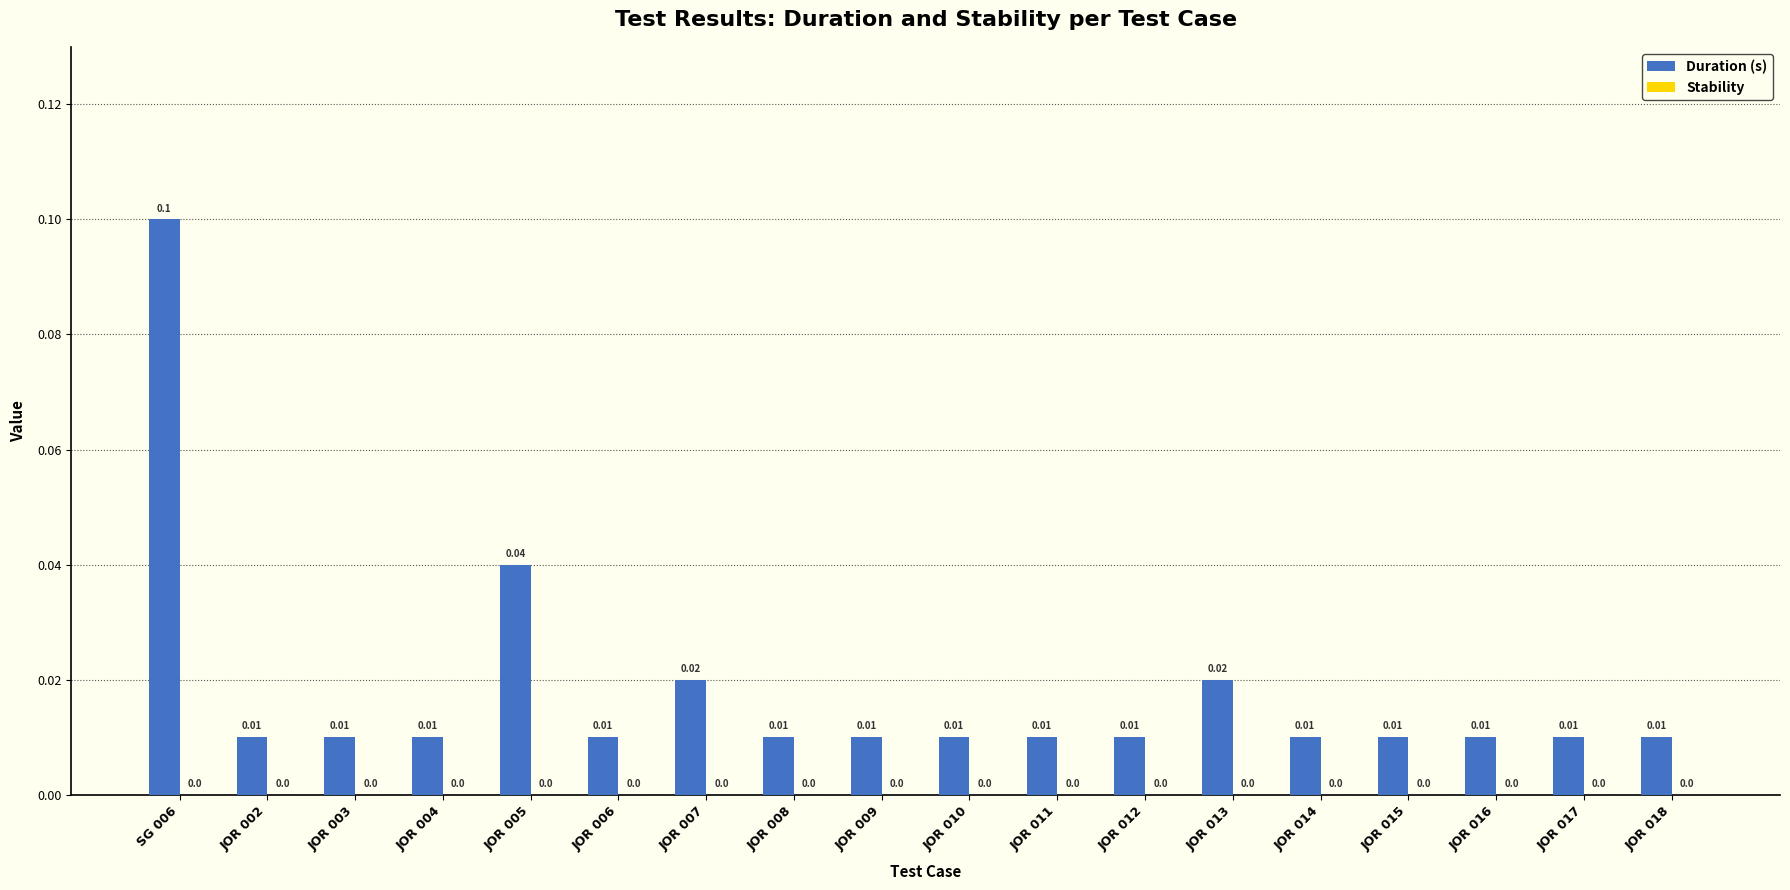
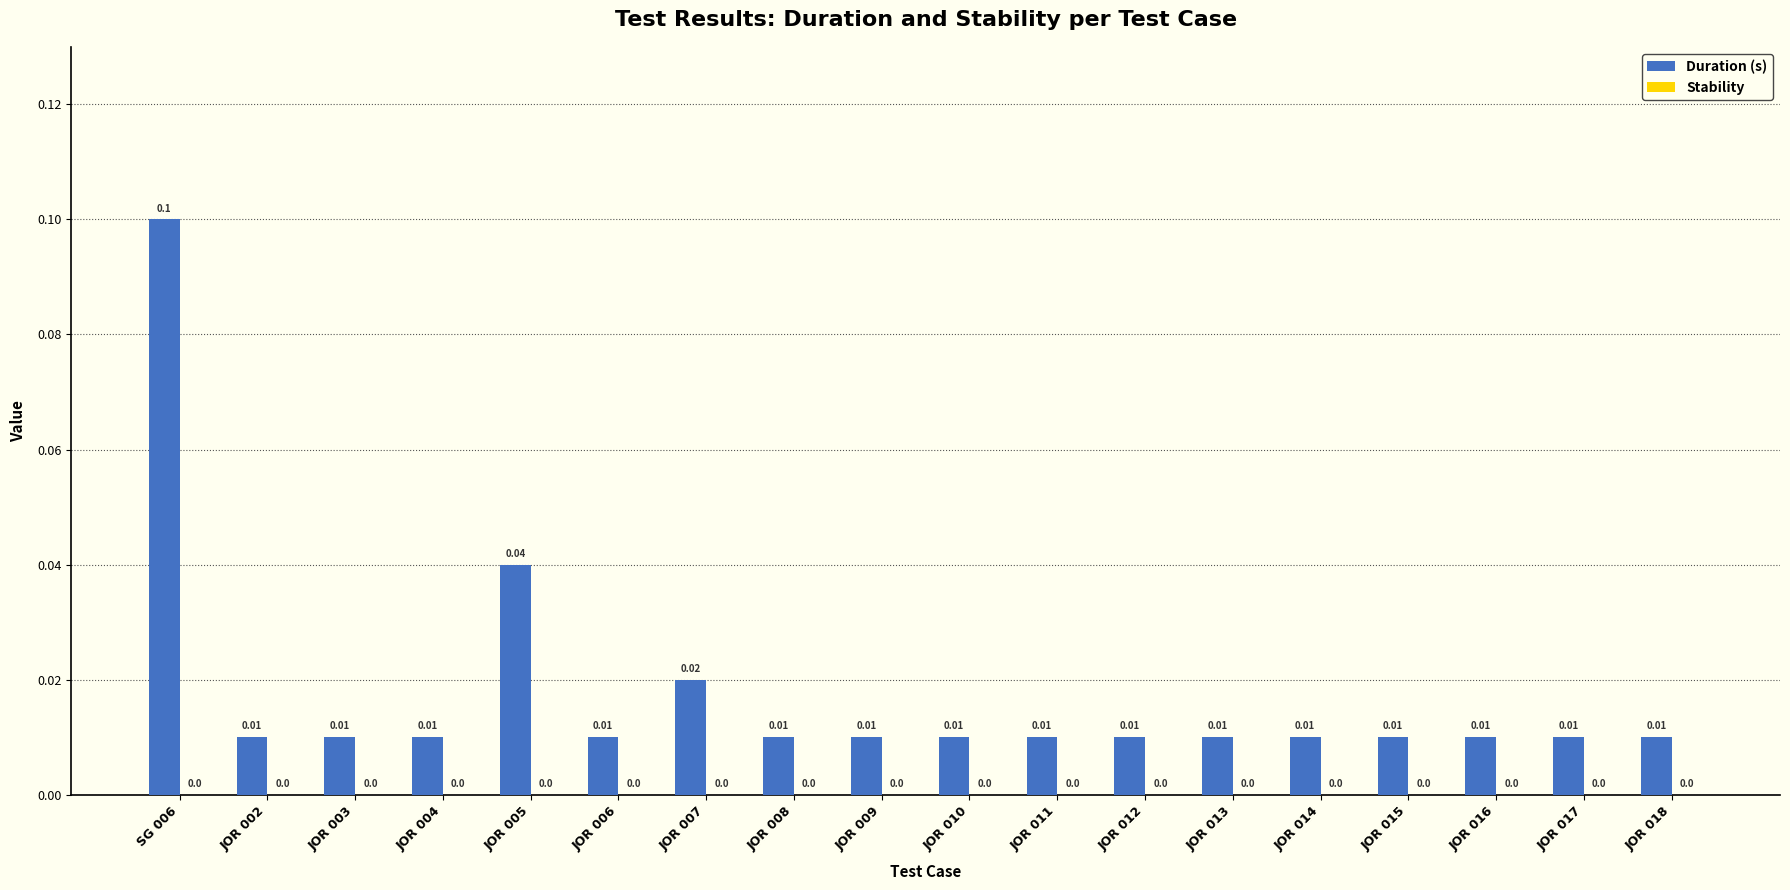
  {
    "Duration (s)": {
      "SG 006": 0.1,
      "JOR 002": 0.01,
      "JOR 003": 0.01,
      "JOR 004": 0.01,
      "JOR 005": 0.04,
      "JOR 006": 0.01,
      "JOR 007": 0.02,
      "JOR 008": 0.01,
      "JOR 009": 0.01,
      "JOR 010": 0.01,
      "JOR 011": 0.01,
      "JOR 012": 0.01,
-     "JOR 013": 0.02,
+     "JOR 013": 0.01,
      "JOR 014": 0.01,
      "JOR 015": 0.01,
      "JOR 016": 0.01,
      "JOR 017": 0.01,
      "JOR 018": 0.01
    },
    "Stability": {
      "SG 006": 0.0,
      "JOR 002": 0.0,
      "JOR 003": 0.0,
      "JOR 004": 0.0,
      "JOR 005": 0.0,
      "JOR 006": 0.0,
      "JOR 007": 0.0,
      "JOR 008": 0.0,
      "JOR 009": 0.0,
      "JOR 010": 0.0,
      "JOR 011": 0.0,
      "JOR 012": 0.0,
      "JOR 013": 0.0,
      "JOR 014": 0.0,
      "JOR 015": 0.0,
      "JOR 016": 0.0,
      "JOR 017": 0.0,
      "JOR 018": 0.0
    }
  }
